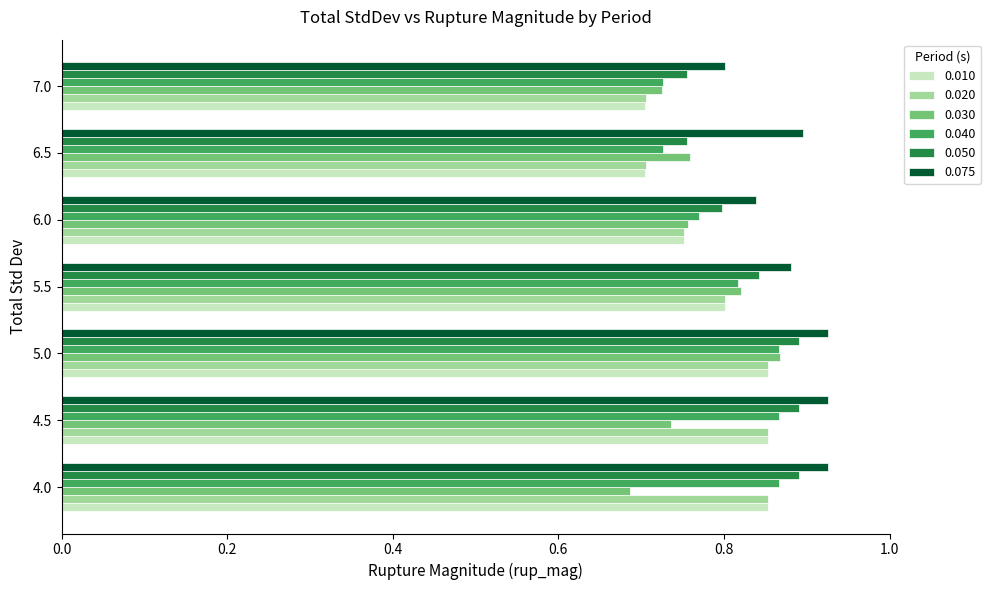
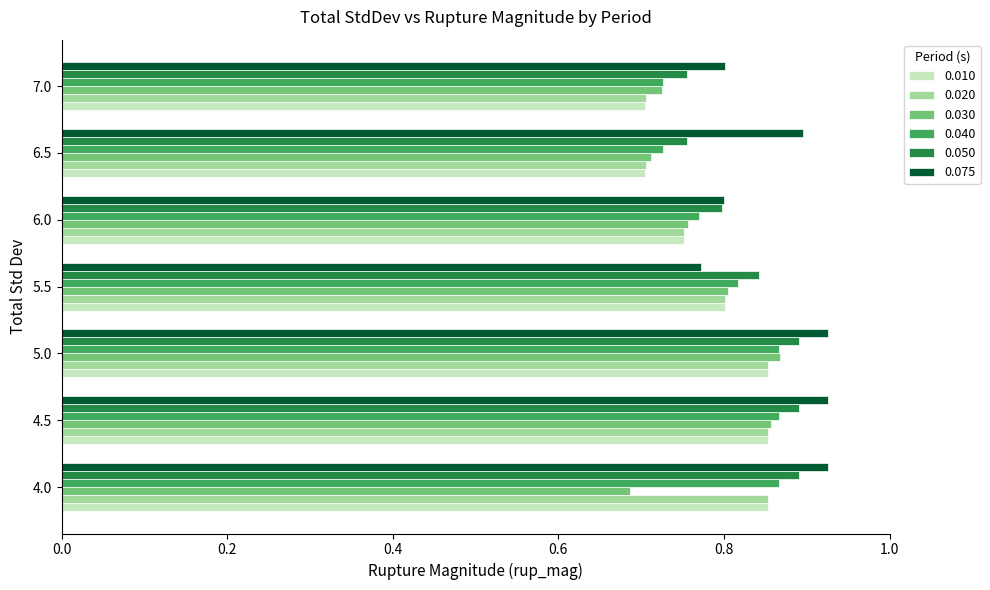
  {
    "0.030": {
      "7.0": 0.72,
-     "6.5": 0.76,
+     "6.5": 0.71,
      "6.0": 0.76,
-     "5.5": 0.82,
+     "5.5": 0.81,
      "5.0": 0.87,
-     "4.5": 0.74,
+     "4.5": 0.86,
      "4.0": 0.69
    },
    "0.075": {
      "7.0": 0.80,
      "6.5": 0.90,
-     "6.0": 0.84,
-     "5.5": 0.88,
+     "6.0": 0.80,
+     "5.5": 0.77,
      "5.0": 0.92,
      "4.5": 0.92,
      "4.0": 0.92
    }
  }
